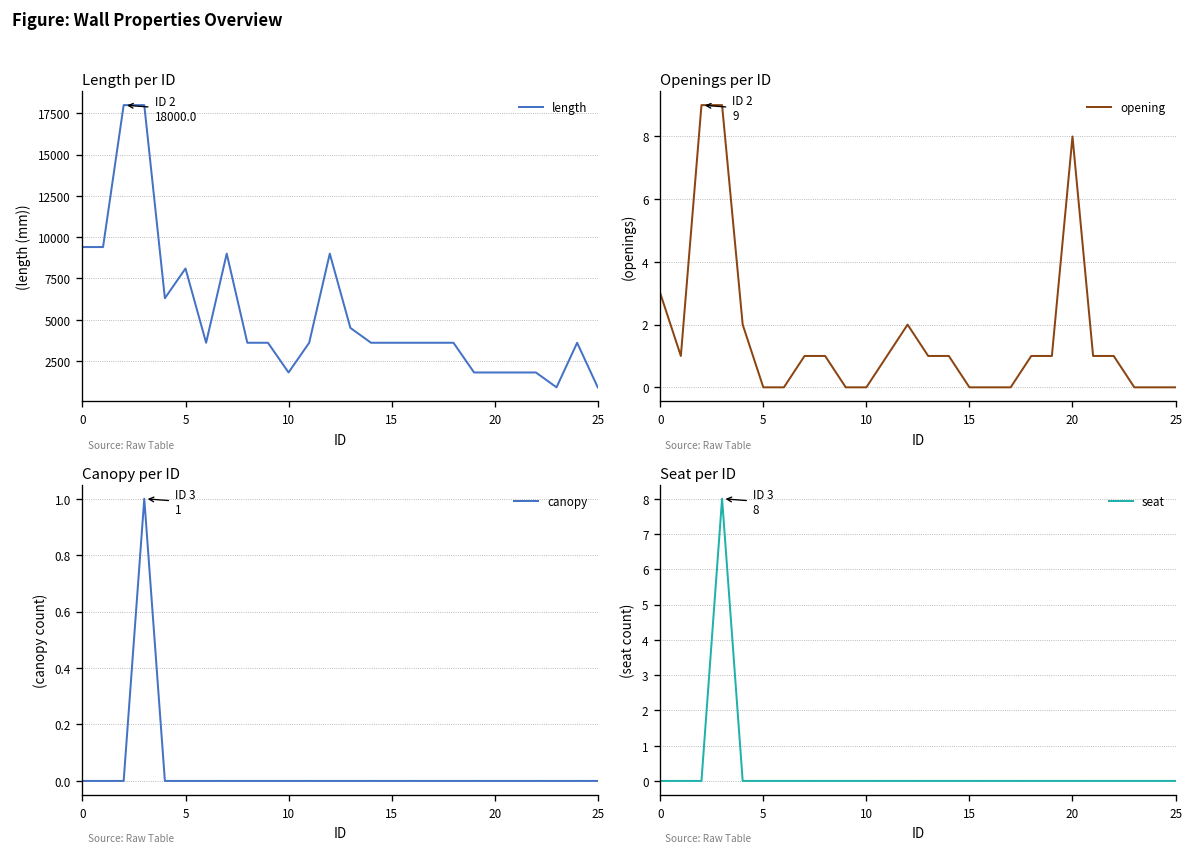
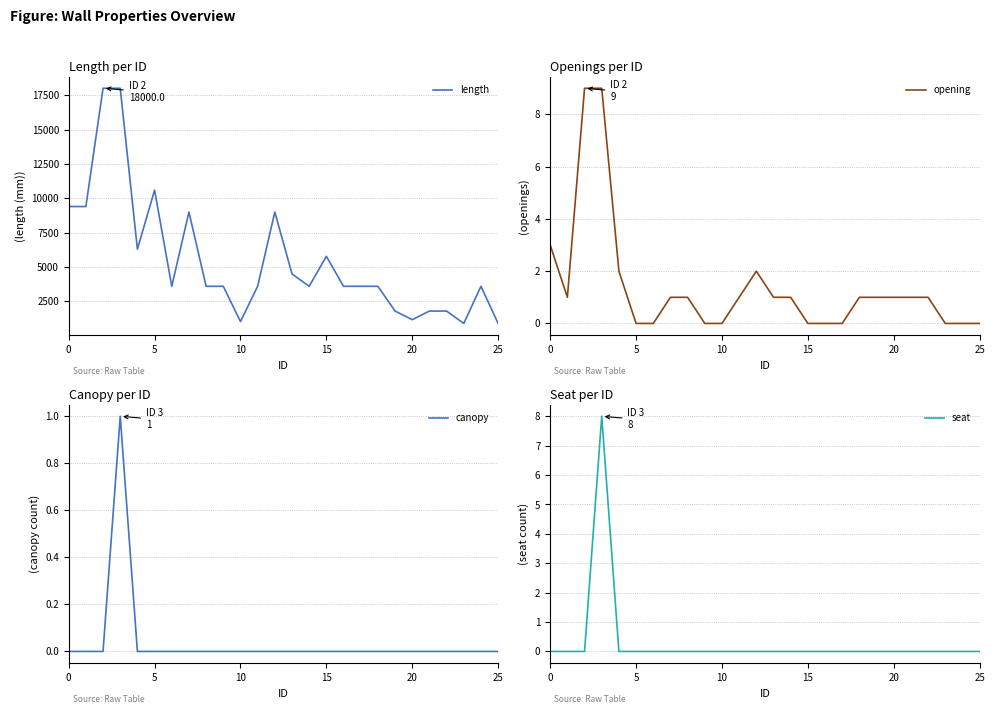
  {
    "Length per ID": {
      "0": 9400,
-     "5": 8100,
-     "10": 1800,
-     "15": 3600,
-     "20": 1800,
+     "5": 10600,
+     "10": 1000,
+     "15": 5800,
+     "20": 1200,
      "25": 900
    },
    "Openings per ID": {
      "0": 3,
      "5": 0,
      "10": 0,
      "15": 0,
-     "20": 8,
+     "20": 1,
      "25": 0
    },
    "Canopy per ID": {
      "0": 0.00,
      "5": 0.00,
      "10": 0.00,
      "15": 0.00,
      "20": 0.00,
      "25": 0.00
    },
    "Seat per ID": {
      "0": 0.0,
      "5": 0.0,
      "10": 0.0,
      "15": 0.0,
      "20": 0.0,
      "25": 0.0
    }
  }
